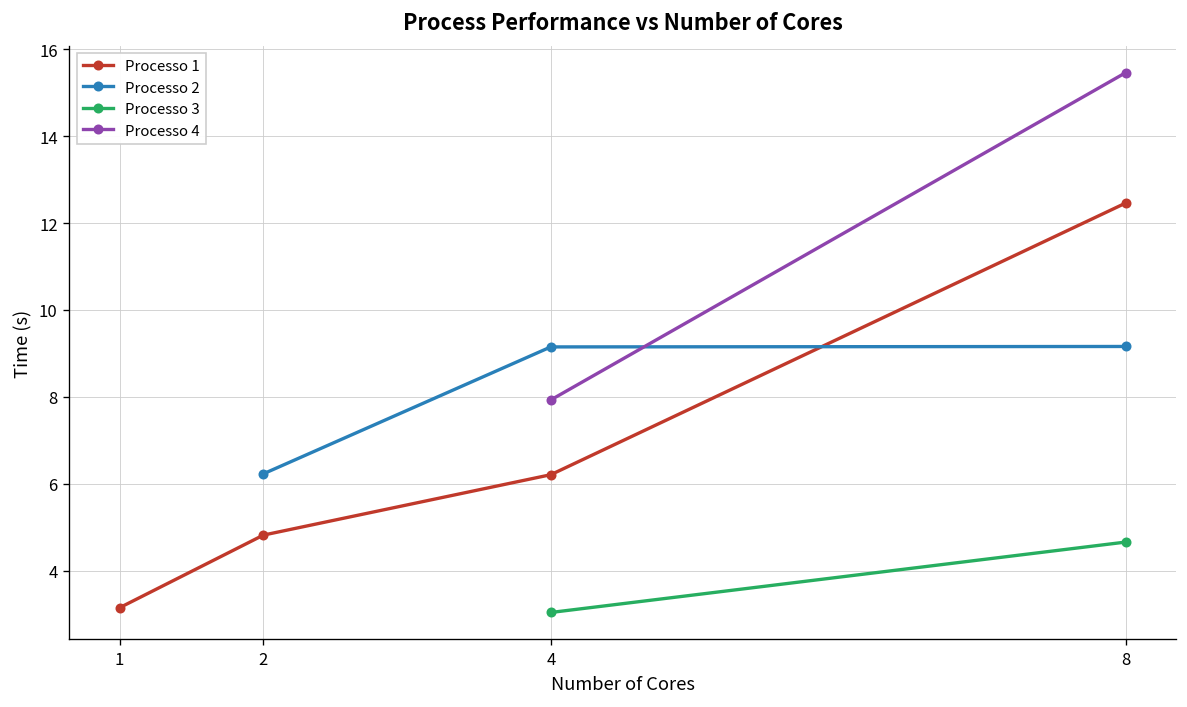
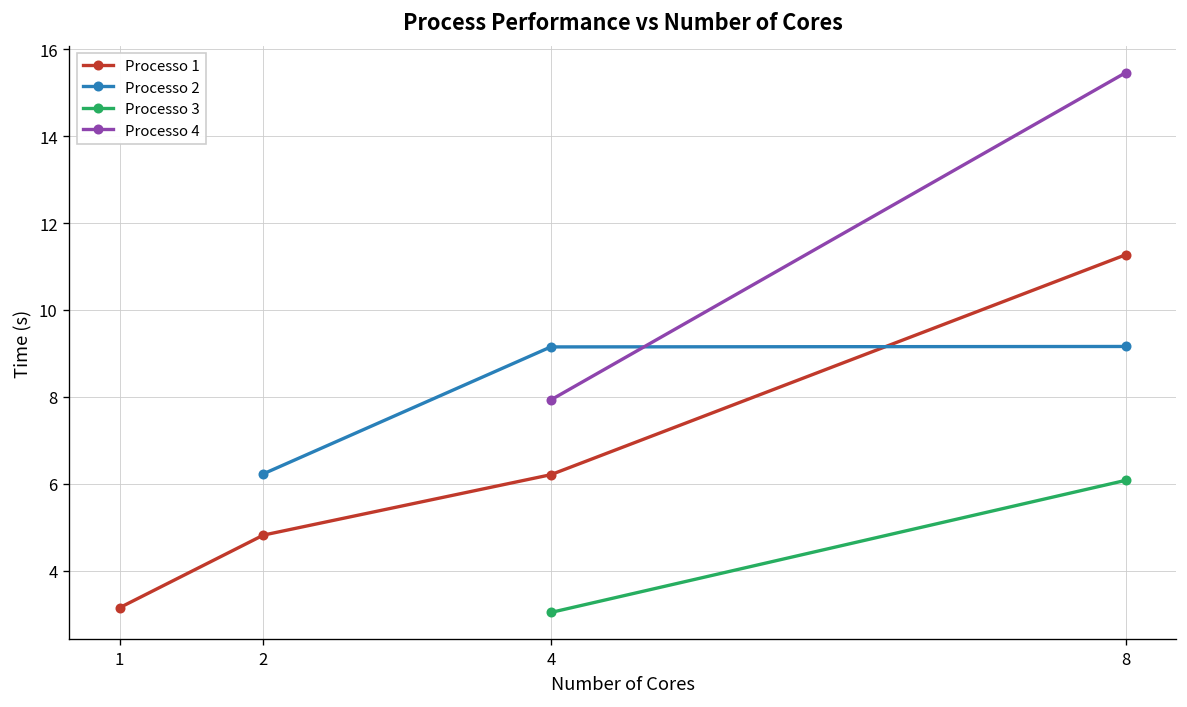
  {
    "Processo 1": {
      "1": 3.2,
      "2": 4.8,
      "4": 6.2,
-     "8": 12.5
+     "8": 11.3
    },
    "Processo 2": {
      "2": 6.2,
      "4": 9.2,
      "8": 9.2
    },
    "Processo 3": {
      "4": 3.0,
-     "8": 4.7
+     "8": 6.1
    },
    "Processo 4": {
      "4": 7.9,
      "8": 15.5
    }
  }
